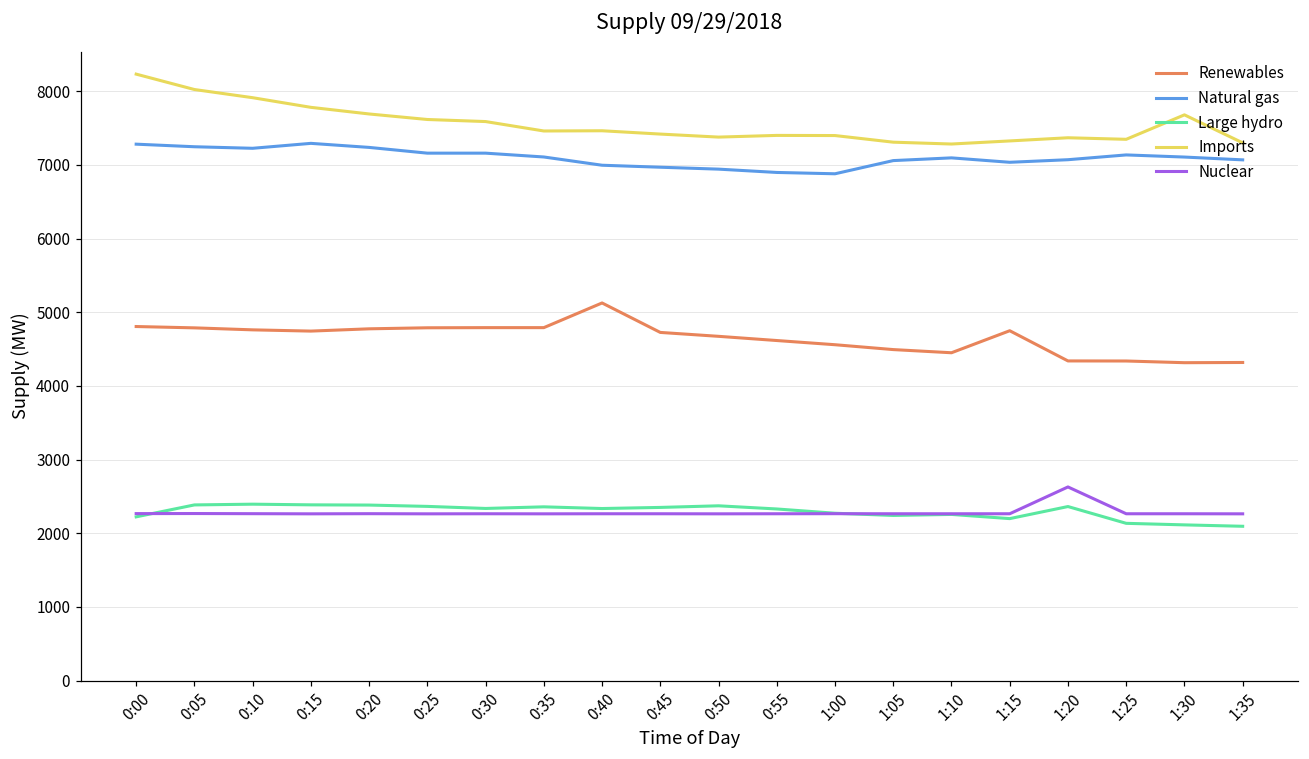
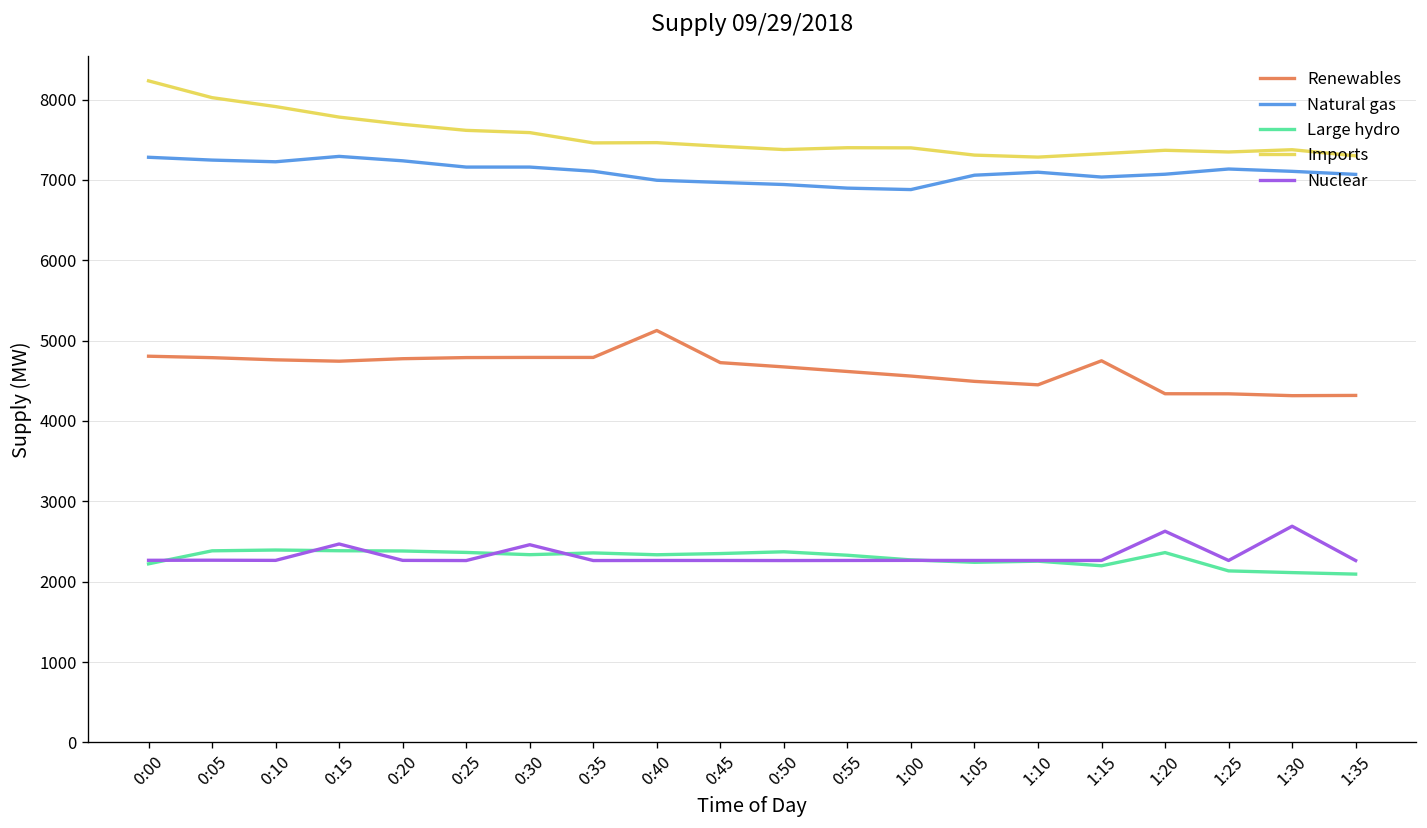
  {
    "Renewables": {
      "0:00": 4800,
      "0:05": 4800,
      "0:10": 4800,
      "0:15": 4700,
      "0:20": 4800,
      "0:25": 4800,
      "0:30": 4800,
      "0:35": 4800,
      "0:40": 5100,
      "0:45": 4700,
      "0:50": 4700,
      "0:55": 4600,
      "1:00": 4600,
      "1:05": 4500,
      "1:10": 4500,
      "1:15": 4700,
      "1:20": 4300,
      "1:25": 4300,
      "1:30": 4300,
      "1:35": 4300
    },
    "Natural gas": {
      "0:00": 7300,
      "0:05": 7200,
      "0:10": 7200,
      "0:15": 7300,
      "0:20": 7200,
      "0:25": 7200,
      "0:30": 7200,
      "0:35": 7100,
      "0:40": 7000,
      "0:45": 7000,
      "0:50": 6900,
      "0:55": 6900,
      "1:00": 6900,
      "1:05": 7100,
      "1:10": 7100,
      "1:15": 7000,
      "1:20": 7100,
      "1:25": 7100,
      "1:30": 7100,
      "1:35": 7100
    },
    "Large hydro": {
      "0:00": 2200,
      "0:05": 2400,
      "0:10": 2400,
      "0:15": 2400,
      "0:20": 2400,
      "0:25": 2400,
      "0:30": 2300,
      "0:35": 2400,
      "0:40": 2300,
      "0:45": 2400,
      "0:50": 2400,
      "0:55": 2300,
      "1:15": 2200,
      "1:20": 2400,
      "1:25": 2100,
      "1:30": 2100,
      "1:35": 2100
    },
    "Imports": {
      "0:00": 8200,
      "0:05": 8000,
      "0:10": 7900,
      "0:15": 7800,
      "0:20": 7700,
      "0:25": 7600,
      "0:30": 7600,
      "0:35": 7500,
      "0:40": 7500,
      "0:45": 7400,
      "0:50": 7400,
      "0:55": 7400,
      "1:00": 7400,
      "1:05": 7300,
      "1:10": 7300,
      "1:15": 7300,
      "1:20": 7400,
      "1:25": 7300,
-     "1:30": 7700,
+     "1:30": 7400,
      "1:35": 7300
    },
    "Nuclear": {
      "0:00": 2300,
      "0:05": 2300,
      "0:10": 2300,
-     "0:15": 2300,
+     "0:15": 2500,
      "0:20": 2300,
      "0:25": 2300,
-     "0:30": 2300,
+     "0:30": 2500,
      "0:35": 2300,
      "0:40": 2300,
      "0:45": 2300,
      "0:50": 2300,
      "0:55": 2300,
      "1:15": 2300,
      "1:20": 2600,
      "1:25": 2300,
-     "1:30": 2300,
+     "1:30": 2700,
      "1:35": 2300
    }
  }
